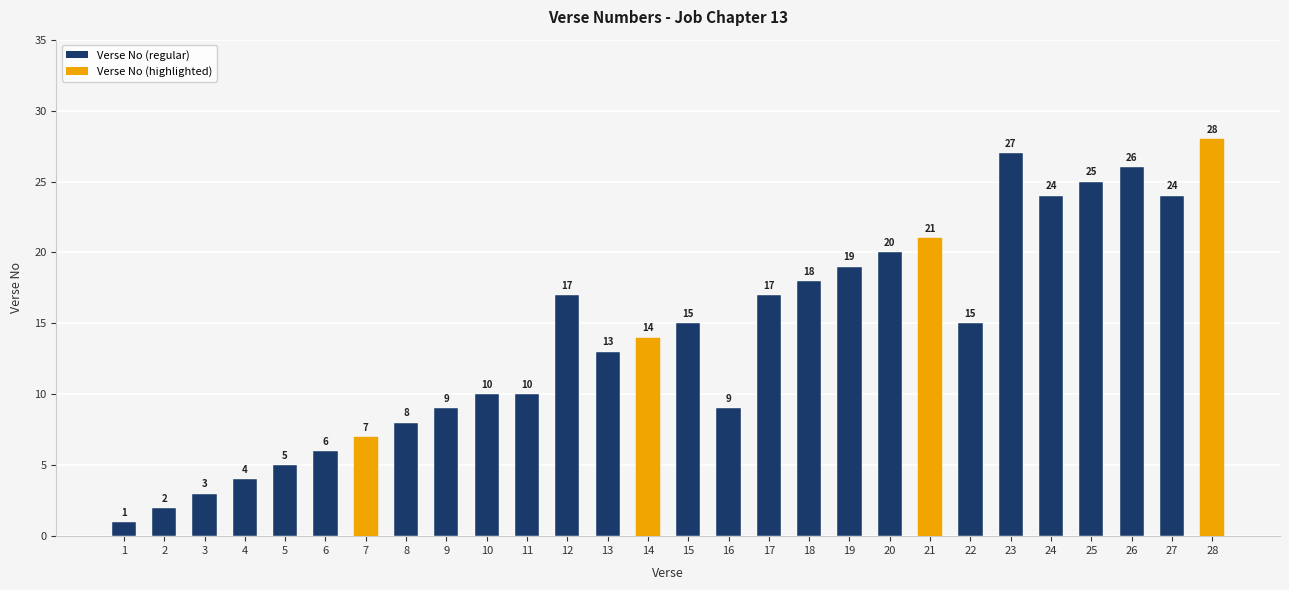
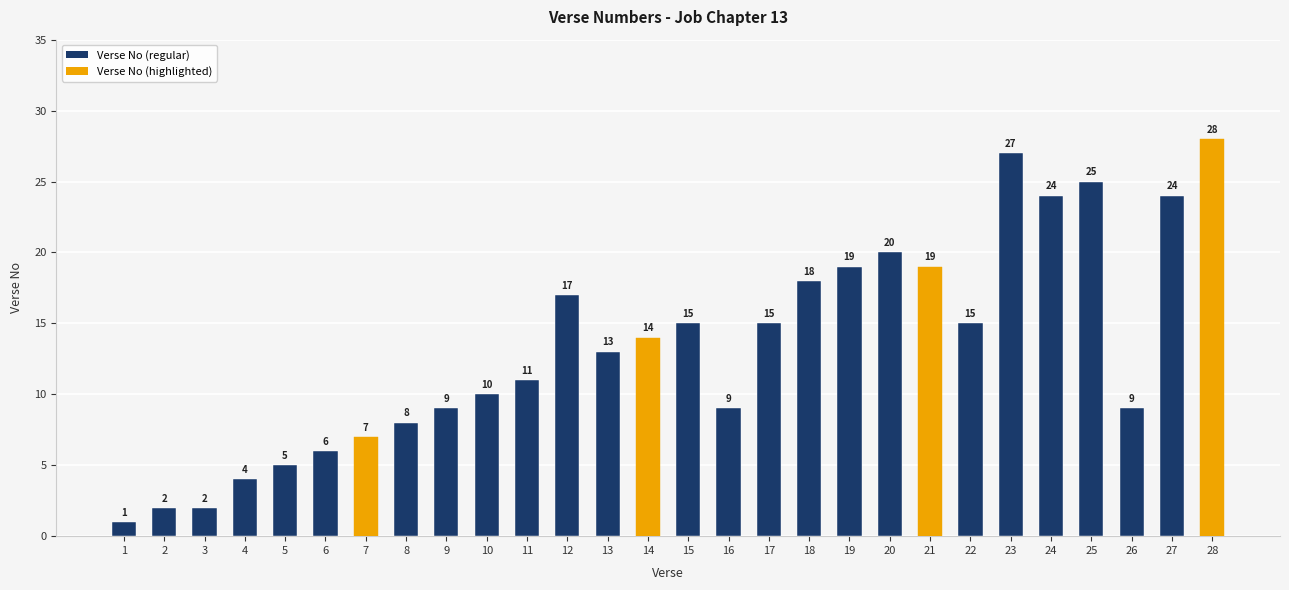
  {
    "1": 1,
    "2": 2,
-   "3": 3,
+   "3": 2,
    "4": 4,
    "5": 5,
    "6": 6,
    "7": 7,
    "8": 8,
    "9": 9,
    "10": 10,
-   "11": 10,
+   "11": 11,
    "12": 17,
    "13": 13,
    "14": 14,
    "15": 15,
    "16": 9,
-   "17": 17,
+   "17": 15,
    "18": 18,
    "19": 19,
    "20": 20,
-   "21": 21,
+   "21": 19,
    "22": 15,
    "23": 27,
    "24": 24,
    "25": 25,
-   "26": 26,
+   "26": 9,
    "27": 24,
    "28": 28
  }
